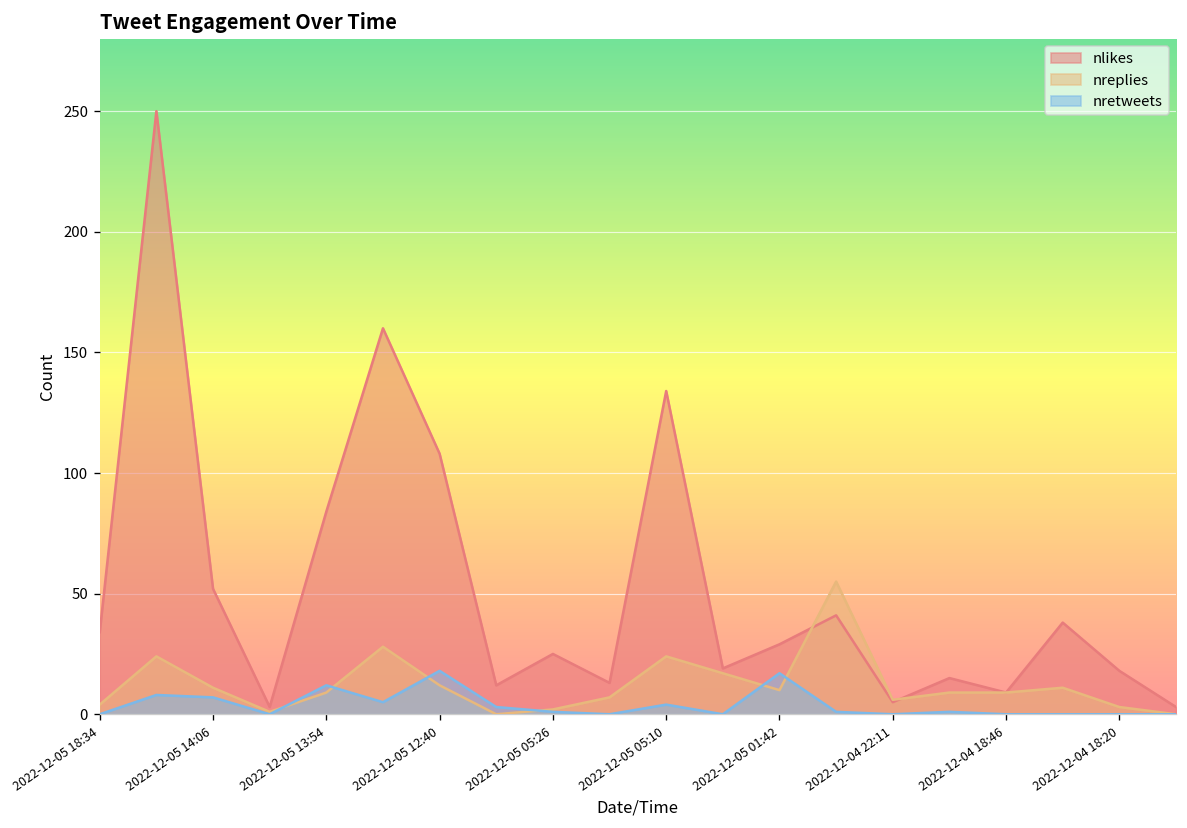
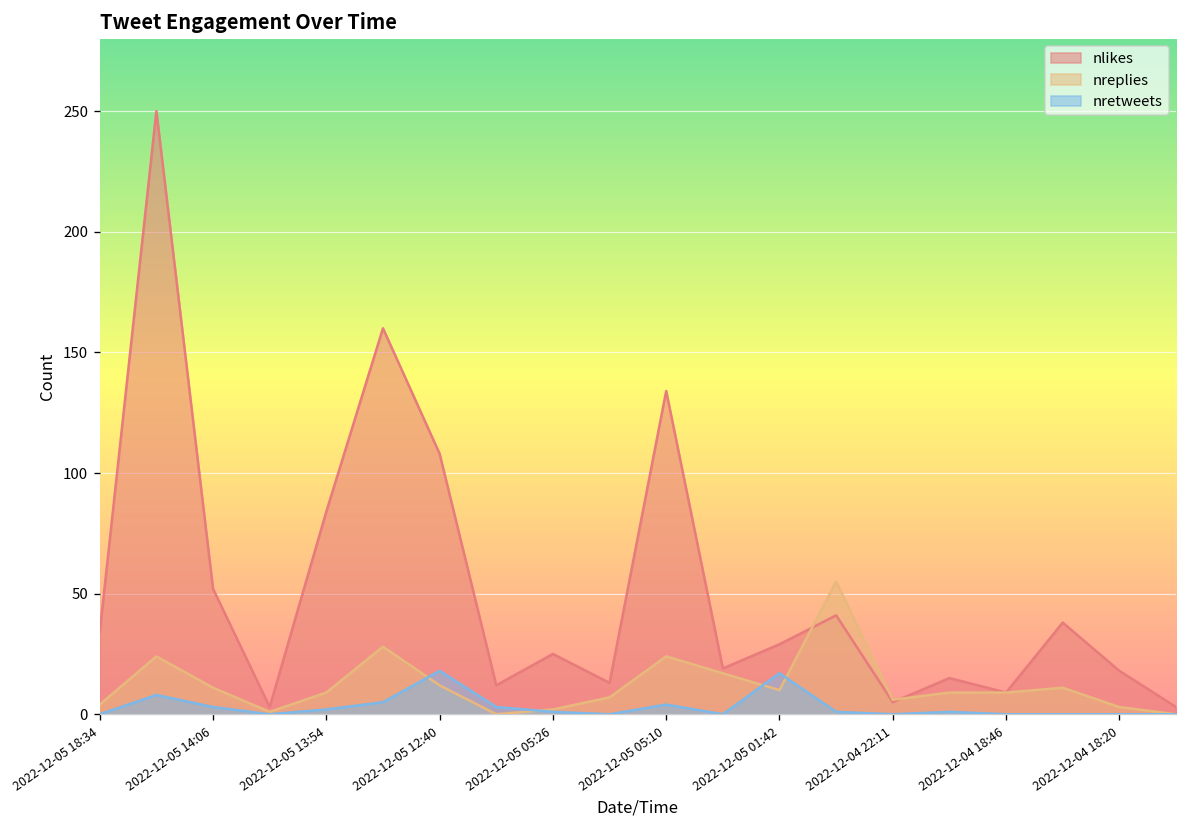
  {
    "nretweets": {
      "2022-12-05 18:34": 0,
-     "2022-12-05 14:06": 7,
-     "2022-12-05 13:54": 12,
+     "2022-12-05 14:06": 3,
+     "2022-12-05 13:54": 2,
      "2022-12-05 12:40": 18,
      "2022-12-05 05:10": 4,
      "2022-12-05 01:42": 17,
      "2022-12-04 22:11": 0,
      "2022-12-04 18:20": 0
    }
  }
